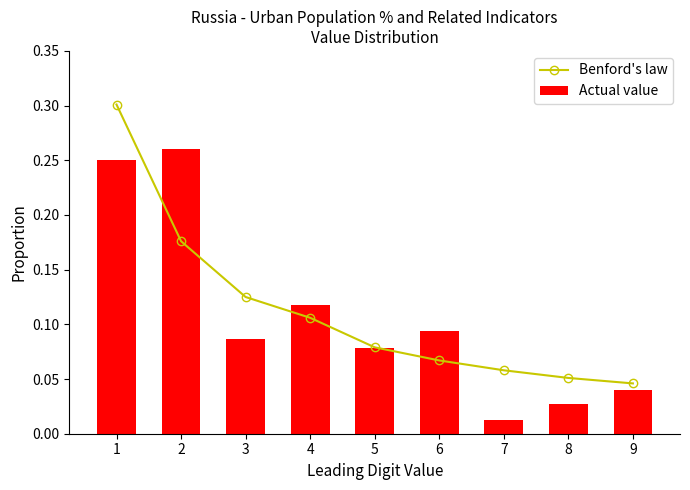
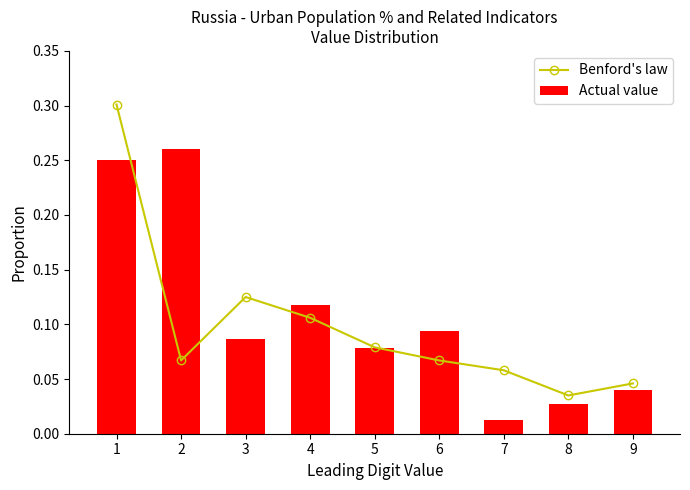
  {
    "Benford's law": {
      "1": 0.301,
-     "2": 0.176,
+     "2": 0.067,
      "3": 0.125,
      "4": 0.106,
      "5": 0.079,
      "6": 0.067,
      "7": 0.058,
-     "8": 0.051,
+     "8": 0.035,
      "9": 0.046
    },
    "Actual value": {
      "1": 0.250,
      "2": 0.260,
      "3": 0.087,
      "4": 0.118,
      "5": 0.078,
      "6": 0.094,
      "7": 0.013,
      "8": 0.027,
      "9": 0.040
    }
  }
